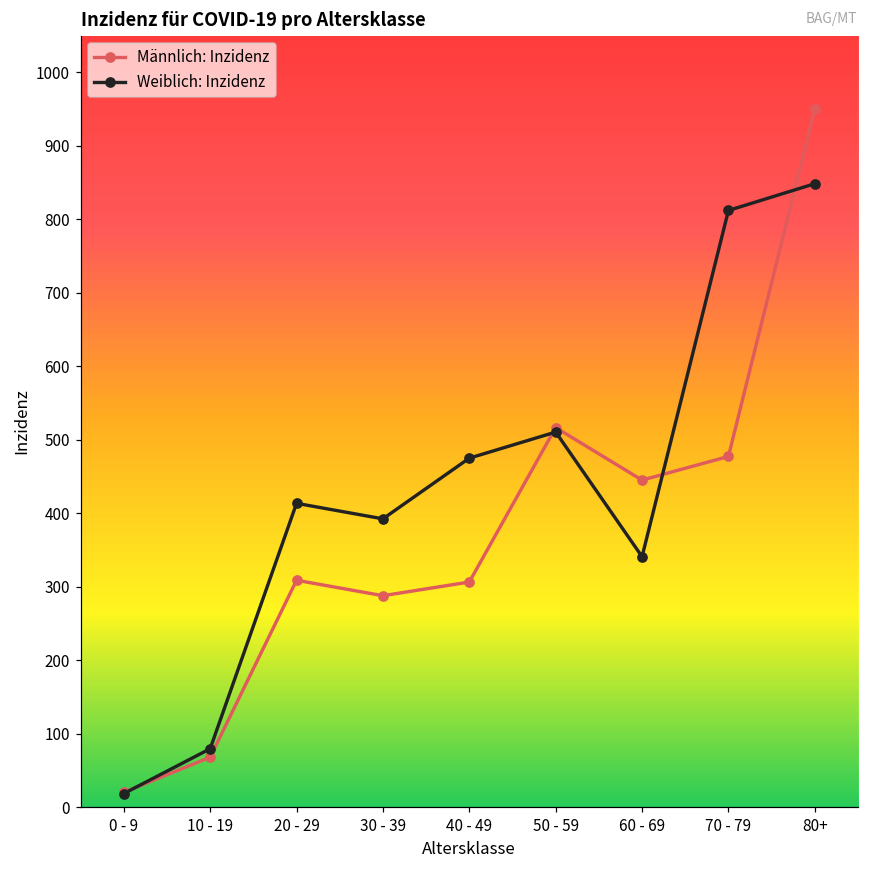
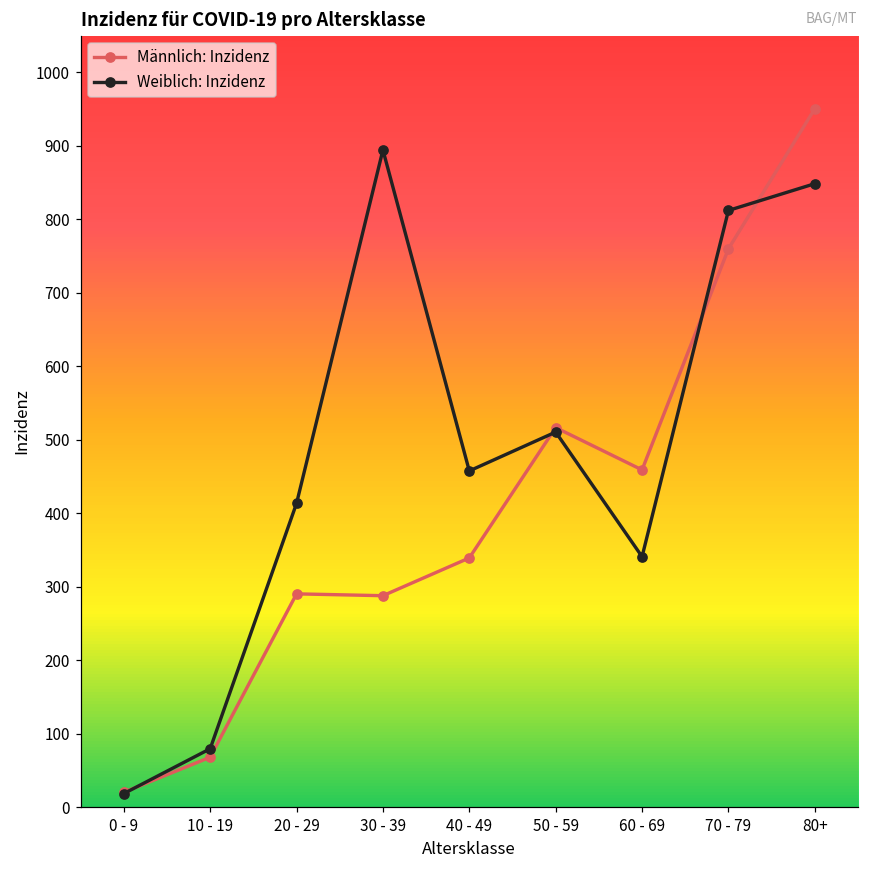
  {
    "Männlich: Inzidenz": {
      "10 - 19": 70,
-     "20 - 29": 310,
+     "20 - 29": 290,
      "30 - 39": 290,
-     "40 - 49": 310,
+     "40 - 49": 340,
      "50 - 59": 520,
-     "60 - 69": 450,
-     "70 - 79": 480,
+     "60 - 69": 460,
+     "70 - 79": 760,
      "80+": 950
    },
    "Weiblich: Inzidenz": {
      "10 - 19": 80,
      "20 - 29": 410,
-     "30 - 39": 390,
-     "40 - 49": 470,
+     "30 - 39": 890,
+     "40 - 49": 460,
      "50 - 59": 510,
      "60 - 69": 340,
      "70 - 79": 810,
      "80+": 850
    }
  }
